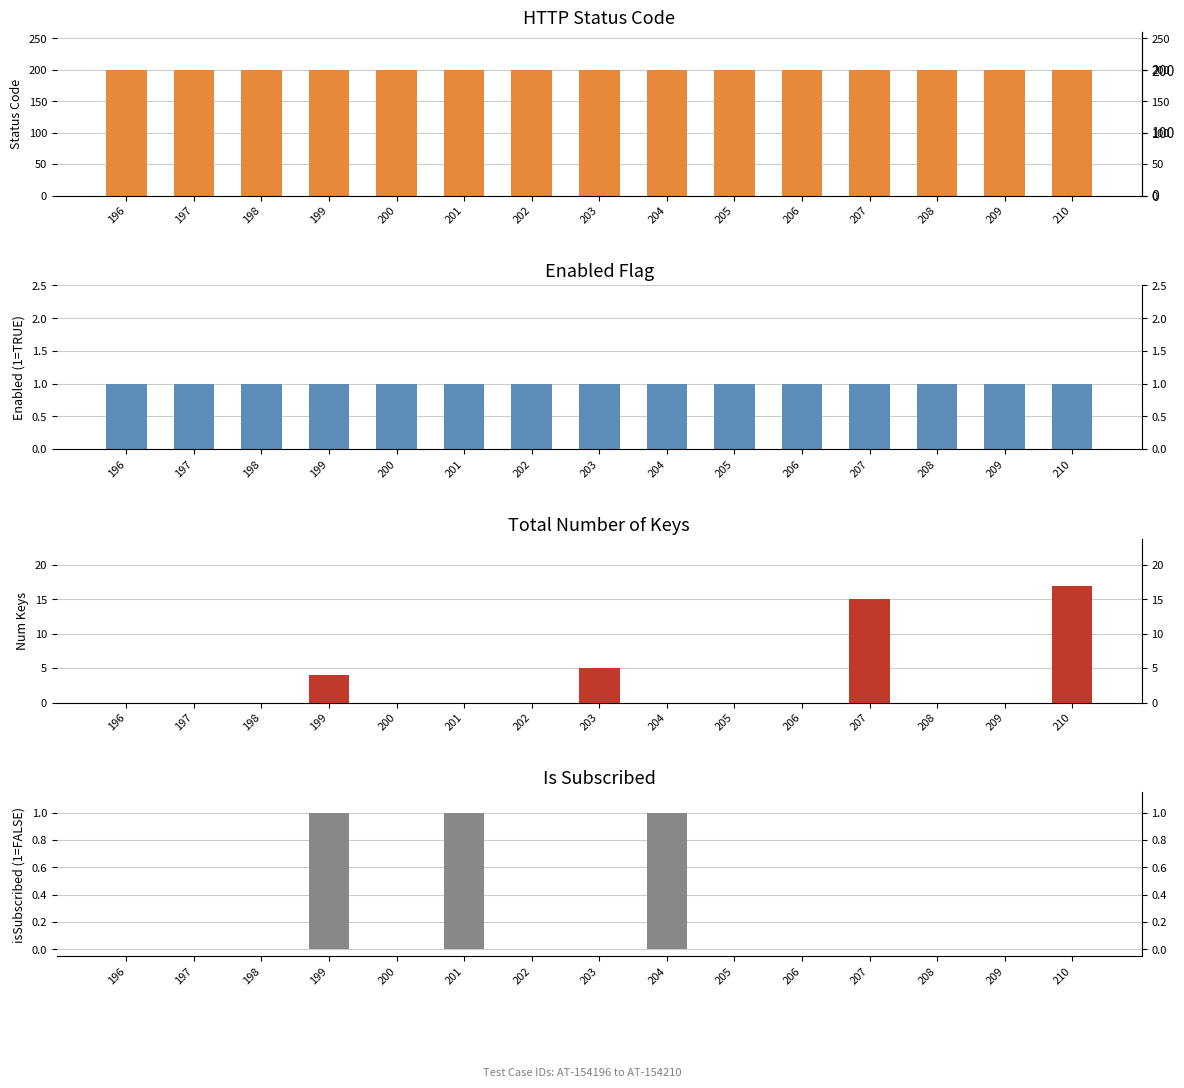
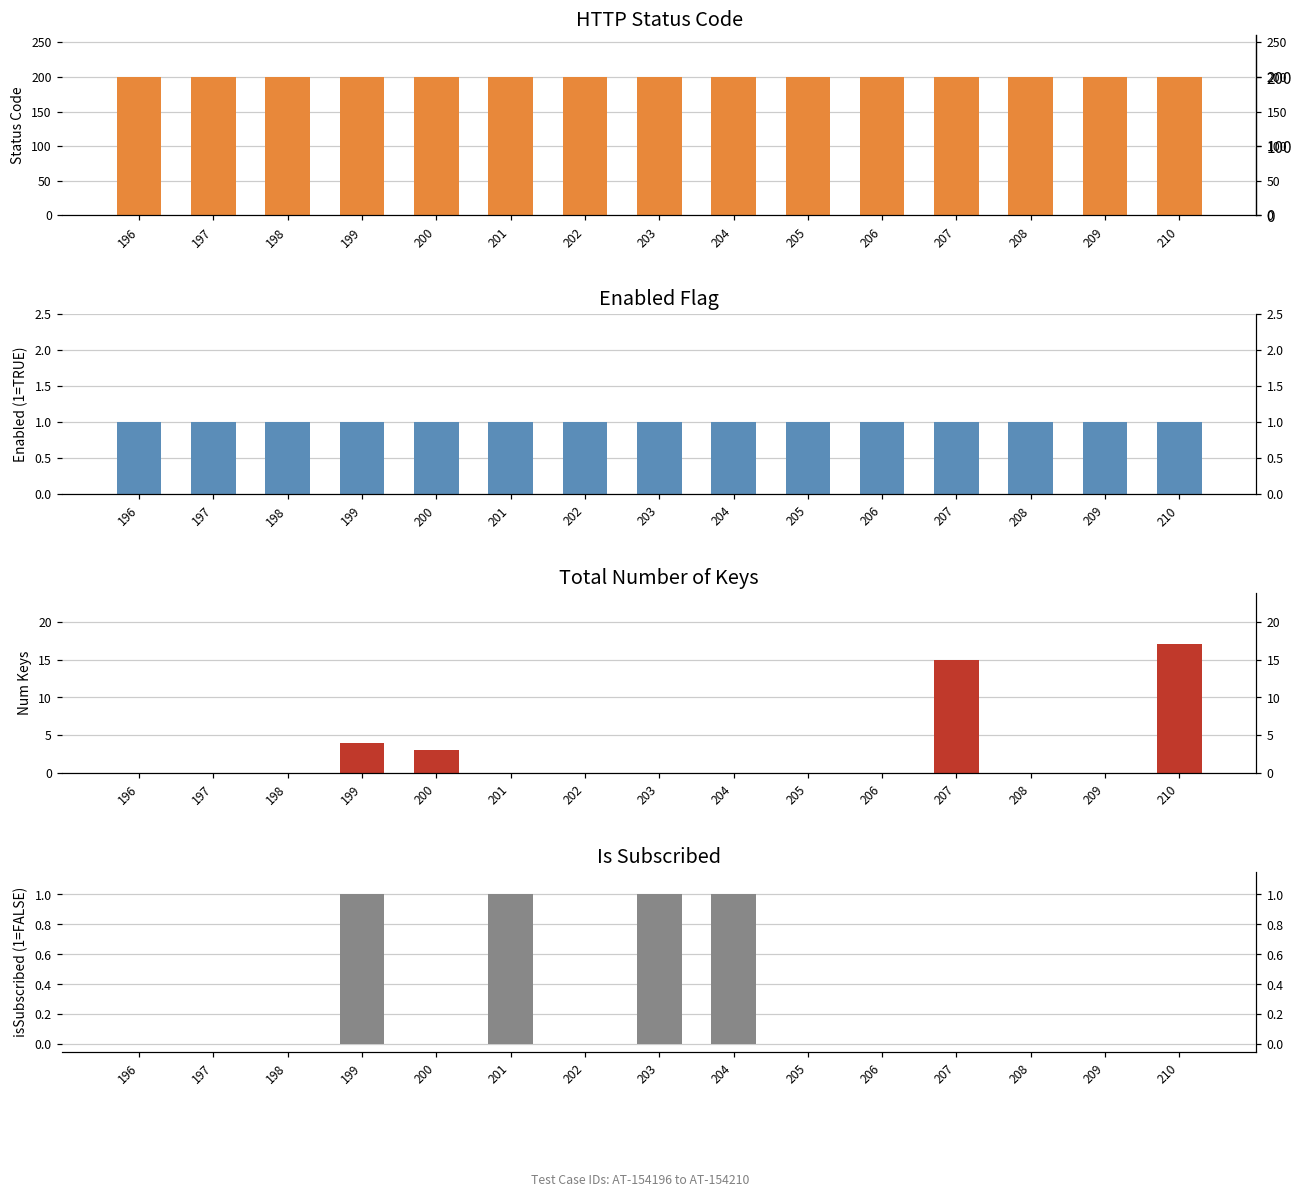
  {
    "HTTP Status Code": {
      "196": 200,
      "197": 200,
      "198": 200,
      "199": 200,
      "200": 200,
      "201": 200,
      "202": 200,
      "203": 200,
      "204": 200,
      "205": 200,
      "206": 200,
      "207": 200,
      "208": 200,
      "209": 200,
      "210": 200
    },
    "Enabled Flag": {
      "196": 1.0,
      "197": 1.0,
      "198": 1.0,
      "199": 1.0,
      "200": 1.0,
      "201": 1.0,
      "202": 1.0,
      "203": 1.0,
      "204": 1.0,
      "205": 1.0,
      "206": 1.0,
      "207": 1.0,
      "208": 1.0,
      "209": 1.0,
      "210": 1.0
    },
    "Total Number of Keys": {
      "196": 0,
      "197": 0,
      "198": 0,
      "199": 4,
-     "200": 0,
+     "200": 3,
      "201": 0,
      "202": 0,
-     "203": 5,
+     "203": 0,
      "204": 0,
      "205": 0,
      "206": 0,
      "207": 15,
      "208": 0,
      "209": 0,
      "210": 17
    },
    "Is Subscribed": {
      "196": 0,
      "197": 0,
      "198": 0,
      "199": 1,
      "200": 0,
      "201": 1,
      "202": 0,
-     "203": 0,
+     "203": 1,
      "204": 1,
      "205": 0,
      "206": 0,
      "207": 0,
      "208": 0,
      "209": 0,
      "210": 0
    }
  }
